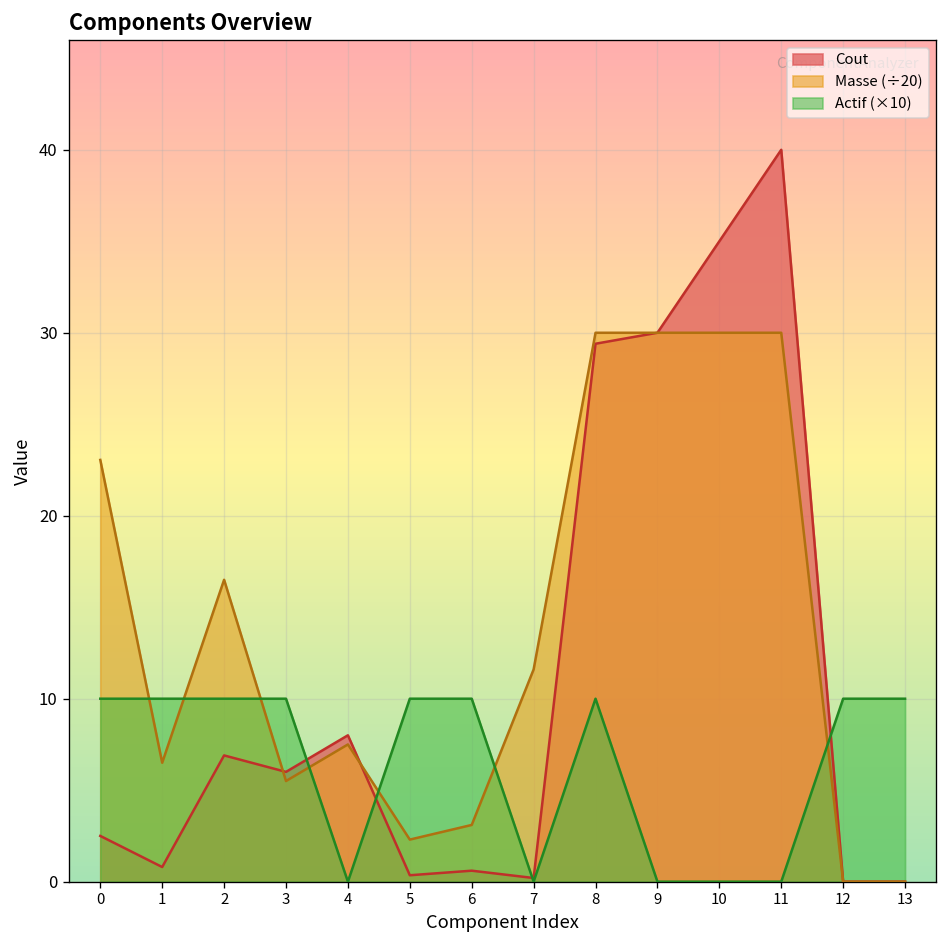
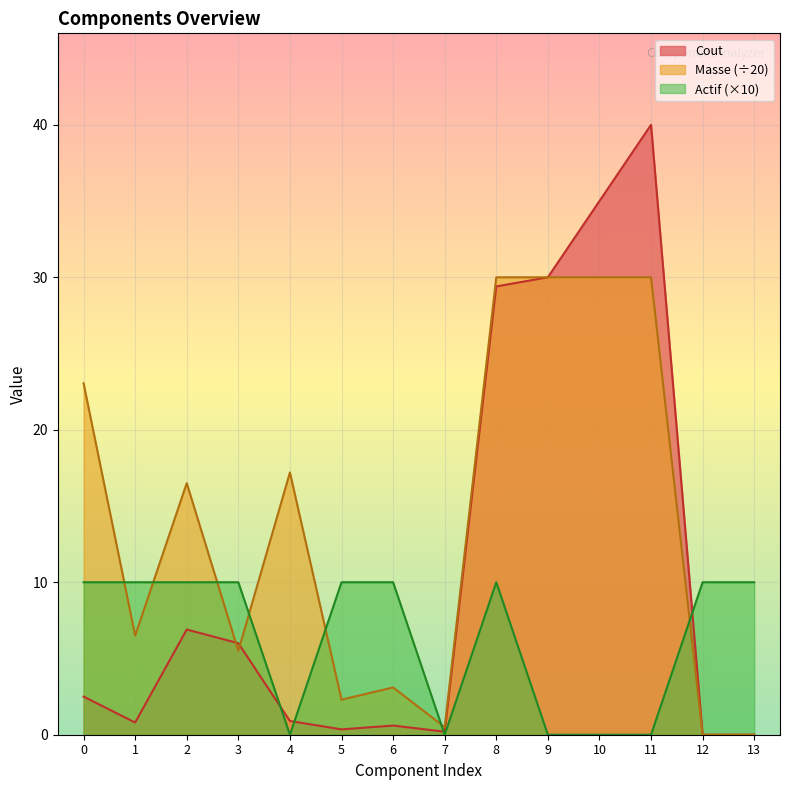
  {
    "Cout": {
      "0": 2.5,
      "1": 0.8,
      "2": 6.9,
      "3": 6.0,
-     "4": 8.0,
+     "4": 0.9,
      "5": 0.4,
      "6": 0.6,
      "7": 0.2,
      "8": 29.4,
      "10": 35.0,
      "11": 40.0
    },
    "Masse (÷20)": {
      "0": 23.1,
      "1": 6.5,
      "2": 16.5,
      "3": 5.5,
-     "4": 7.5,
+     "4": 17.2,
      "5": 2.3,
      "6": 3.1,
-     "7": 11.6,
+     "7": 0.5,
      "8": 30.0,
      "10": 30.0,
      "11": 30.0
    },
    "Actif (×10)": {
      "0": 10.0,
      "1": 10.0,
      "2": 10.0,
      "3": 10.0,
      "4": 0.0,
      "5": 10.0,
      "6": 10.0,
      "7": 0.0,
      "8": 10.0,
      "9": 0.0,
      "10": 0.0,
      "11": 0.0,
      "12": 10.0,
      "13": 10.0
    }
  }
